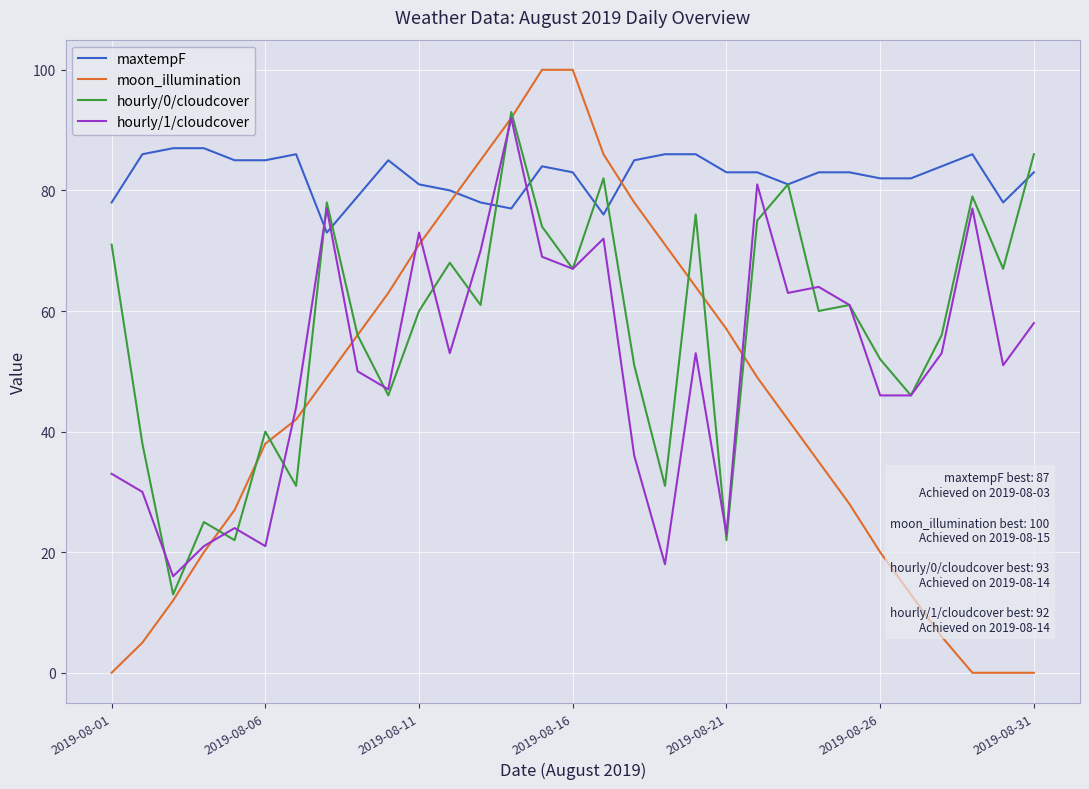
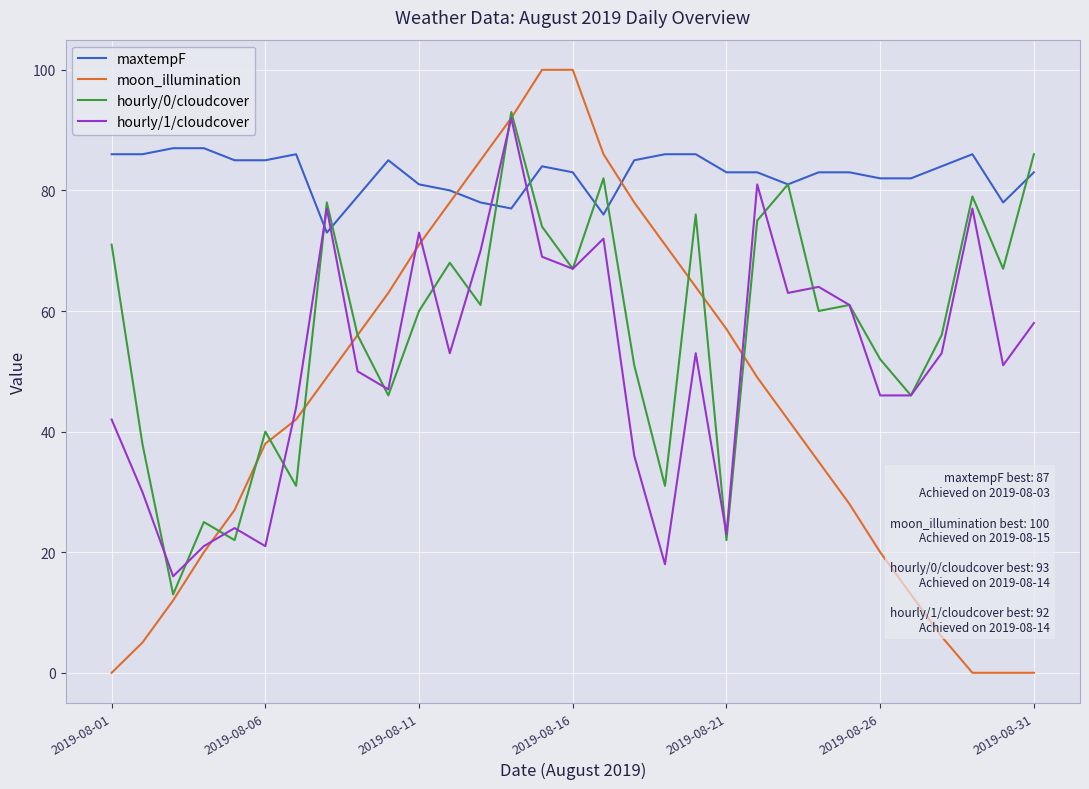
  {
    "maxtempF": {
-     "2019-08-01": 78,
+     "2019-08-01": 86,
      "2019-08-06": 85,
      "2019-08-11": 81,
      "2019-08-16": 83,
      "2019-08-21": 83,
      "2019-08-26": 82,
      "2019-08-31": 83
    },
    "moon_illumination": {
      "2019-08-01": 0,
      "2019-08-06": 38,
      "2019-08-11": 71,
      "2019-08-16": 100,
      "2019-08-21": 57,
      "2019-08-26": 20,
      "2019-08-31": 0
    },
    "hourly/0/cloudcover": {
      "2019-08-01": 71,
      "2019-08-06": 40,
      "2019-08-11": 60,
      "2019-08-21": 22,
      "2019-08-26": 52,
      "2019-08-31": 86
    },
    "hourly/1/cloudcover": {
-     "2019-08-01": 33,
+     "2019-08-01": 42,
      "2019-08-06": 21,
      "2019-08-11": 73,
      "2019-08-21": 23,
      "2019-08-26": 46,
      "2019-08-31": 58
    }
  }
